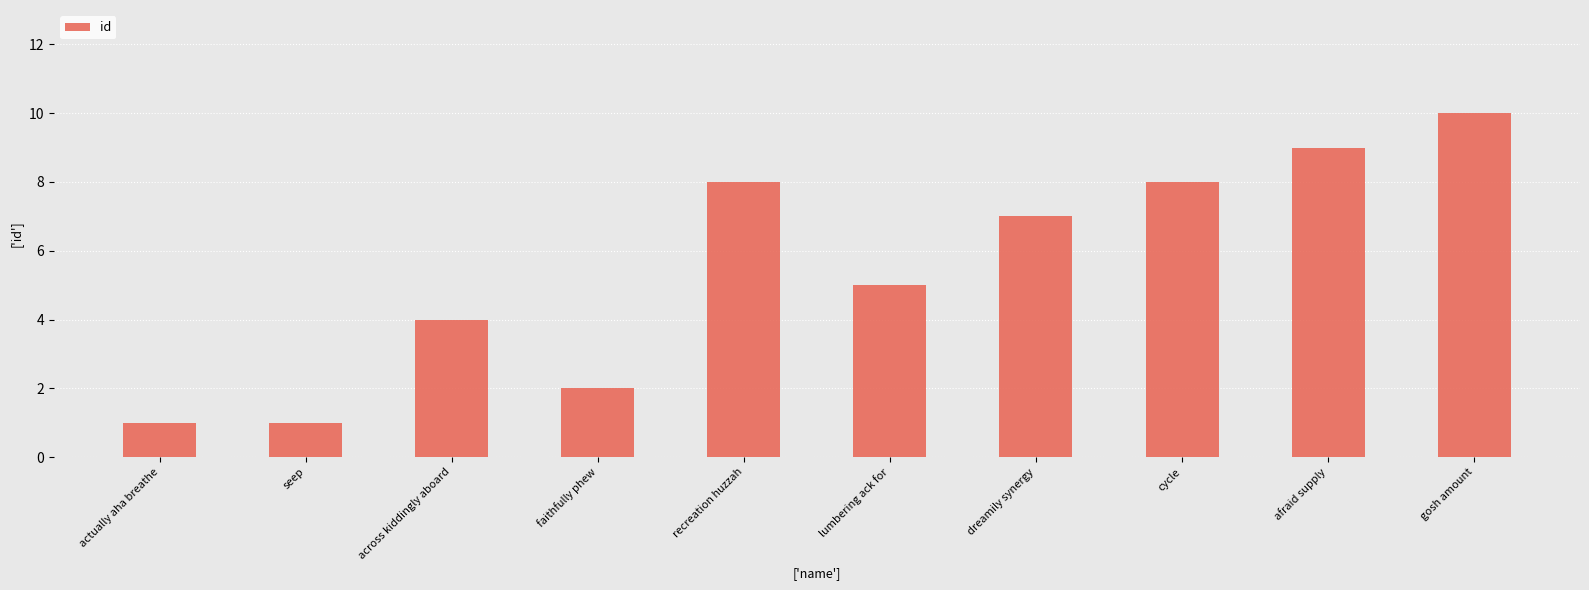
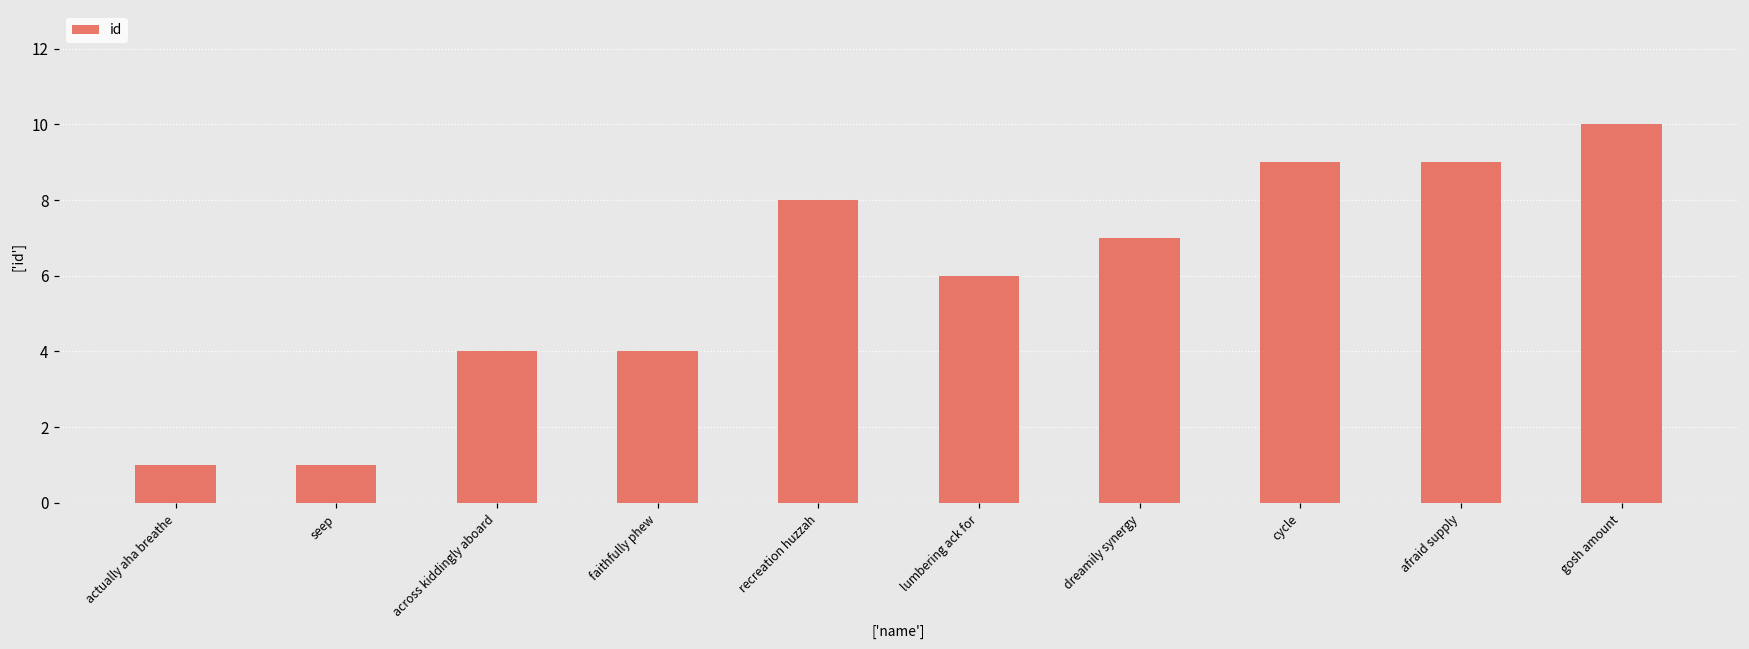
  {
    "actually aha breathe": 1,
    "seep": 1,
    "across kiddingly aboard": 4,
-   "faithfully phew": 2,
+   "faithfully phew": 4,
    "recreation huzzah": 8,
-   "lumbering ack for": 5,
+   "lumbering ack for": 6,
    "dreamily synergy": 7,
-   "cycle": 8,
+   "cycle": 9,
    "afraid supply": 9,
    "gosh amount": 10
  }
